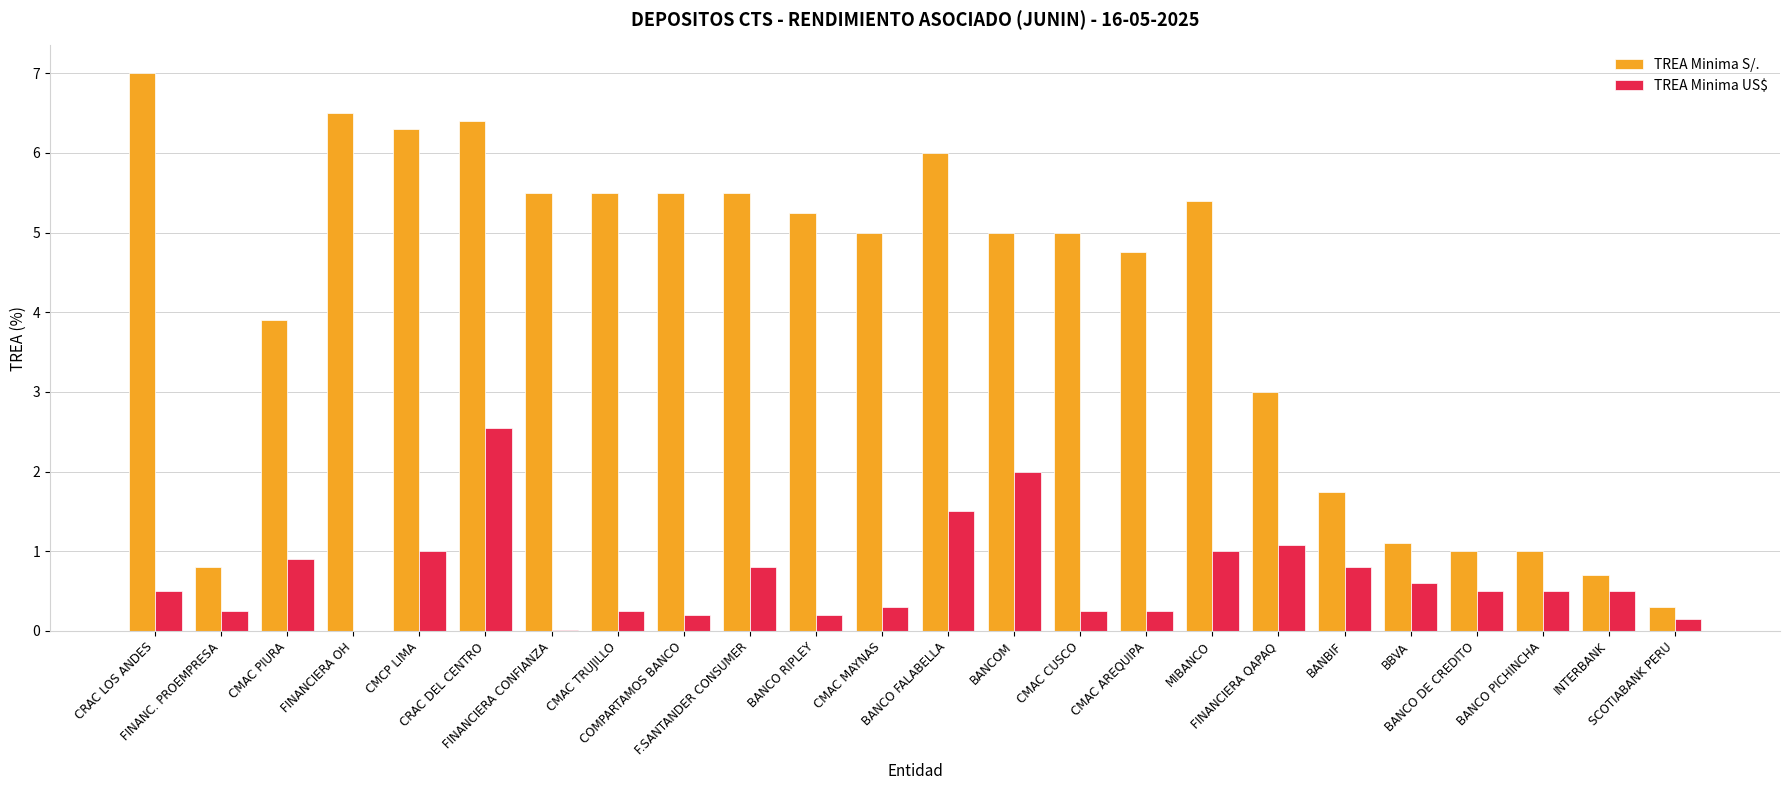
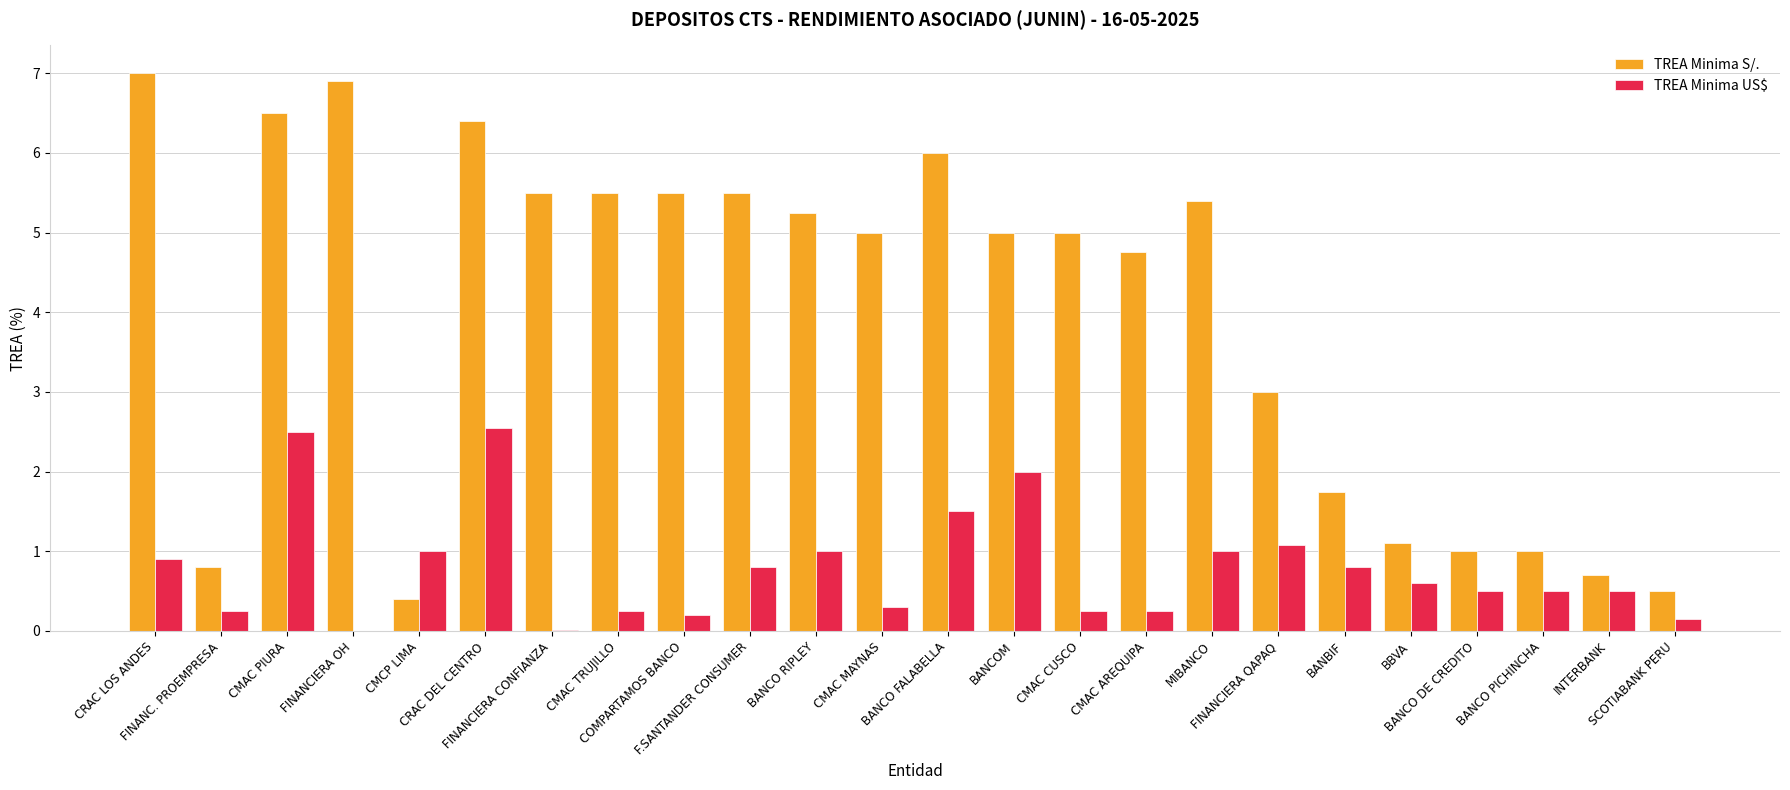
  {
    "TREA Minima S/.": {
      "CRAC LOS ANDES": 7.0,
      "FINANC. PROEMPRESA": 0.8,
-     "CMAC PIURA": 3.9,
-     "FINANCIERA OH": 6.5,
-     "CMCP LIMA": 6.3,
+     "CMAC PIURA": 6.5,
+     "FINANCIERA OH": 6.9,
+     "CMCP LIMA": 0.4,
      "CRAC DEL CENTRO": 6.4,
      "FINANCIERA CONFIANZA": 5.5,
      "CMAC TRUJILLO": 5.5,
      "COMPARTAMOS BANCO": 5.5,
      "F.SANTANDER CONSUMER": 5.5,
      "BANCO RIPLEY": 5.3,
      "CMAC MAYNAS": 5.0,
      "BANCO FALABELLA": 6.0,
      "BANCOM": 5.0,
      "CMAC CUSCO": 5.0,
      "CMAC AREQUIPA": 4.8,
      "MIBANCO": 5.4,
      "FINANCIERA QAPAQ": 3.0,
      "BANBIF": 1.8,
      "BBVA": 1.1,
      "BANCO DE CREDITO": 1.0,
      "BANCO PICHINCHA": 1.0,
      "INTERBANK": 0.7,
-     "SCOTIABANK PERU": 0.3
+     "SCOTIABANK PERU": 0.5
    },
    "TREA Minima US$": {
-     "CRAC LOS ANDES": 0.5,
+     "CRAC LOS ANDES": 0.9,
      "FINANC. PROEMPRESA": 0.3,
-     "CMAC PIURA": 0.9,
+     "CMAC PIURA": 2.5,
      "FINANCIERA OH": 0.0,
      "CMCP LIMA": 1.0,
      "CRAC DEL CENTRO": 2.6,
      "CMAC TRUJILLO": 0.3,
      "COMPARTAMOS BANCO": 0.2,
      "F.SANTANDER CONSUMER": 0.8,
-     "BANCO RIPLEY": 0.2,
+     "BANCO RIPLEY": 1.0,
      "CMAC MAYNAS": 0.3,
      "BANCO FALABELLA": 1.5,
      "BANCOM": 2.0,
      "CMAC CUSCO": 0.3,
      "CMAC AREQUIPA": 0.3,
      "MIBANCO": 1.0,
      "FINANCIERA QAPAQ": 1.1,
      "BANBIF": 0.8,
      "BBVA": 0.6,
      "BANCO DE CREDITO": 0.5,
      "BANCO PICHINCHA": 0.5,
      "INTERBANK": 0.5,
      "SCOTIABANK PERU": 0.2
    }
  }
